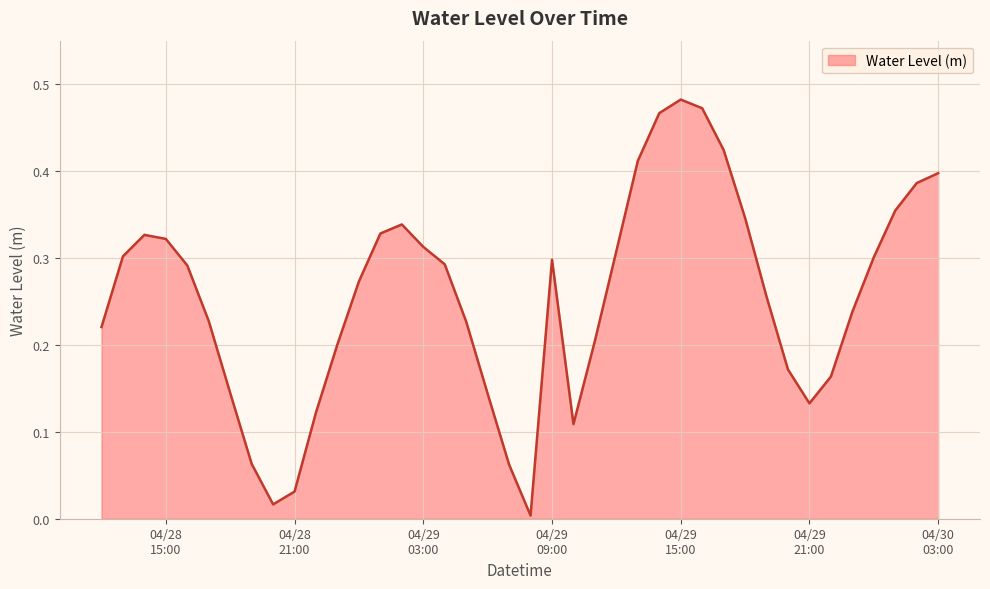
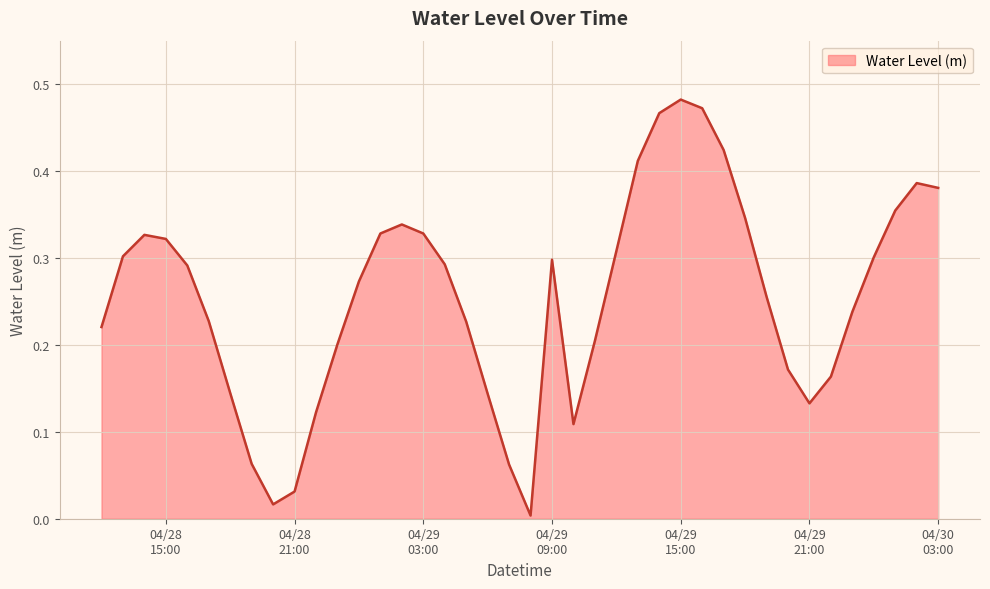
  {
    "04/28 15:00": 0.32,
    "04/28 21:00": 0.03,
-   "04/29 03:00": 0.31,
+   "04/29 03:00": 0.33,
    "04/29 09:00": 0.30,
    "04/29 15:00": 0.48,
    "04/29 21:00": 0.13,
-   "04/30 03:00": 0.40
+   "04/30 03:00": 0.38
  }
